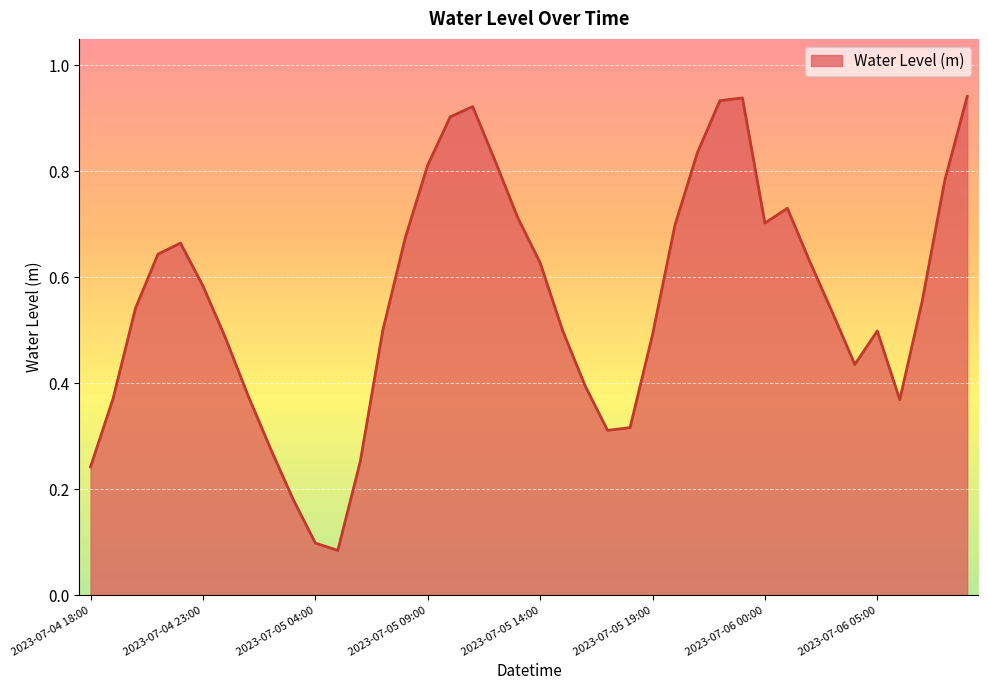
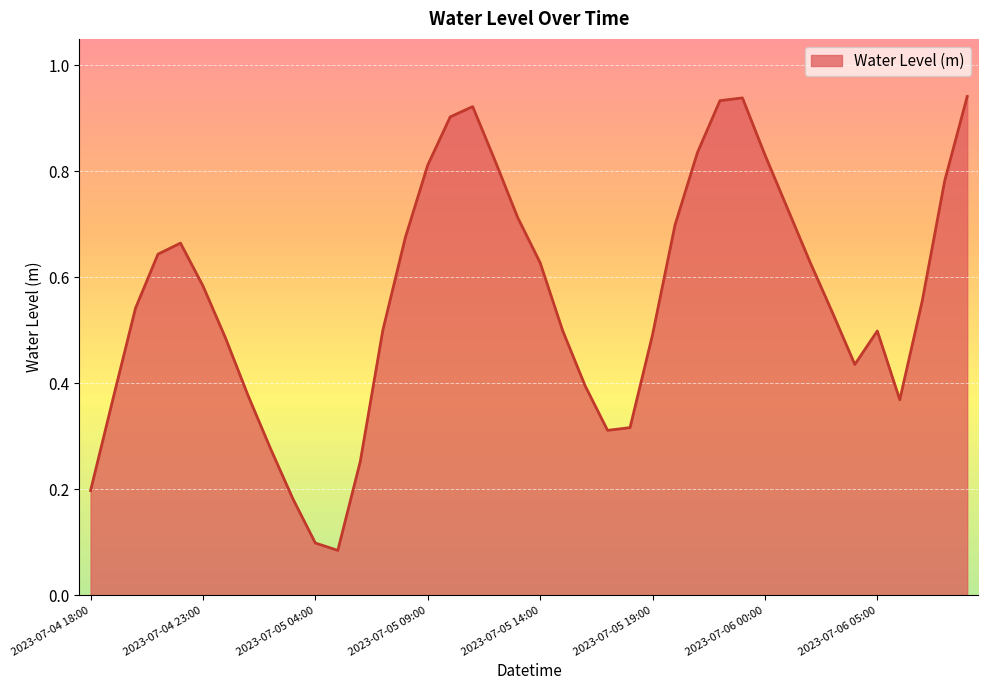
  {
-   "2023-07-04 18:00": 0.24,
+   "2023-07-04 18:00": 0.20,
    "2023-07-04 23:00": 0.58,
    "2023-07-05 04:00": 0.10,
    "2023-07-05 09:00": 0.81,
    "2023-07-05 14:00": 0.63,
    "2023-07-05 19:00": 0.49,
-   "2023-07-06 00:00": 0.70,
+   "2023-07-06 00:00": 0.83,
    "2023-07-06 05:00": 0.50
  }
